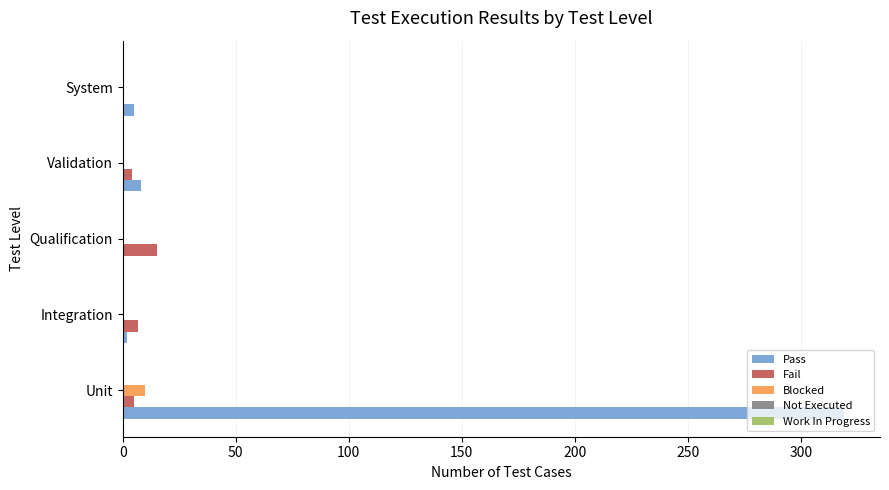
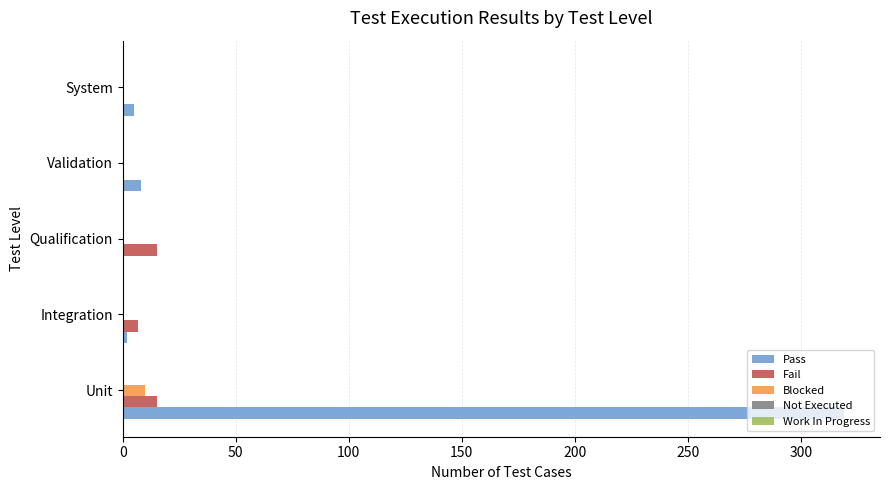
  {
    "Pass": {
      "System": 5,
      "Validation": 8,
      "Qualification": 0,
      "Integration": 2
    },
    "Fail": {
      "System": 0,
-     "Validation": 4,
+     "Validation": 0,
      "Qualification": 15,
      "Integration": 7,
-     "Unit": 5
+     "Unit": 15
    },
    "Blocked": {
      "System": 0,
      "Validation": 0,
      "Qualification": 0,
      "Integration": 0,
      "Unit": 10
    },
    "Not Executed": {
      "System": 0,
      "Validation": 0,
      "Qualification": 0,
      "Integration": 0,
      "Unit": 0
    },
    "Work In Progress": {
      "System": 0,
      "Validation": 0,
      "Qualification": 0,
      "Integration": 0,
      "Unit": 0
    }
  }
